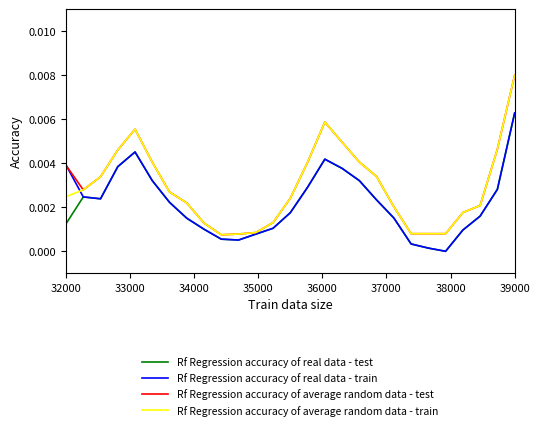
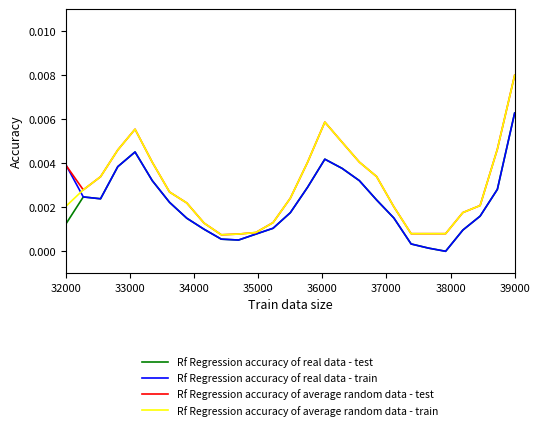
  {
    "Rf Regression accuracy of real data - test": {
      "32000": 0.0013
    },
    "Rf Regression accuracy of average random data - train": {
-     "32000": 0.0025
+     "32000": 0.0021
    }
  }
